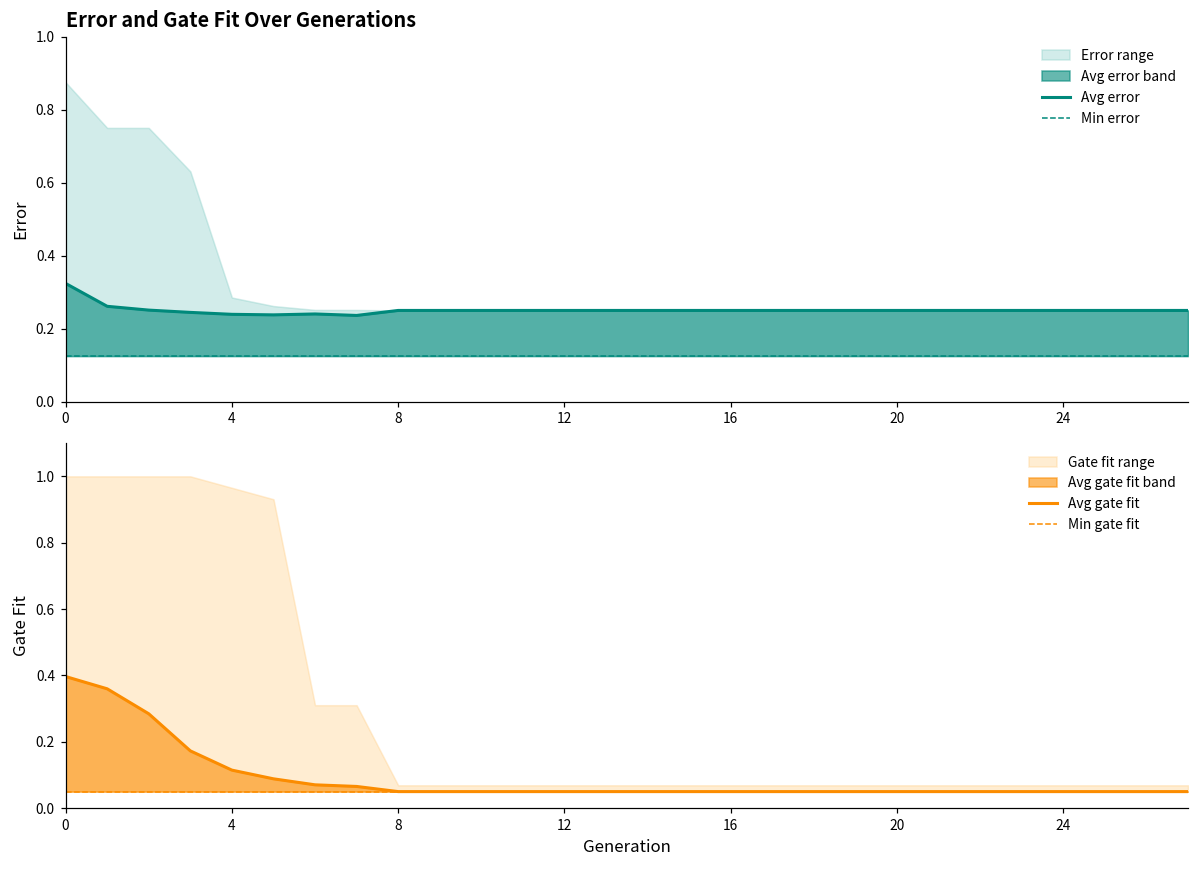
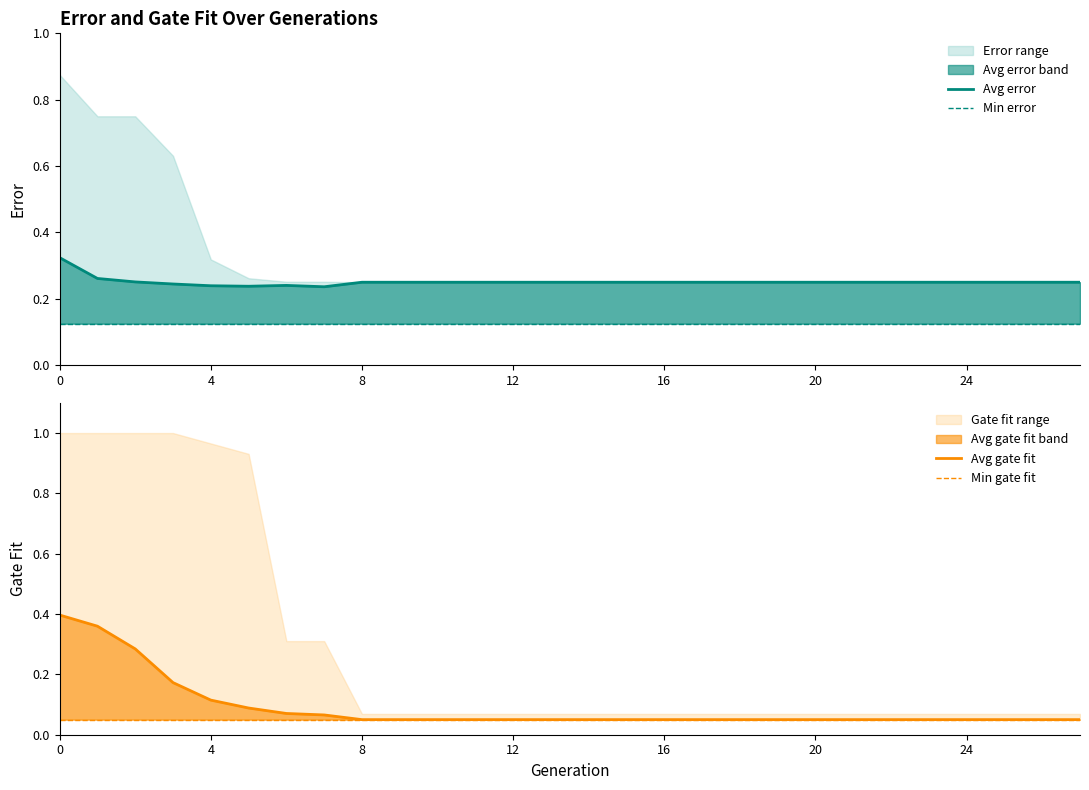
  {
    "Error and Gate Fit Over Generations": {
      "Error range": {
        "0": 0.88,
-       "4": 0.29
+       "4": 0.32
      }
    }
  }
